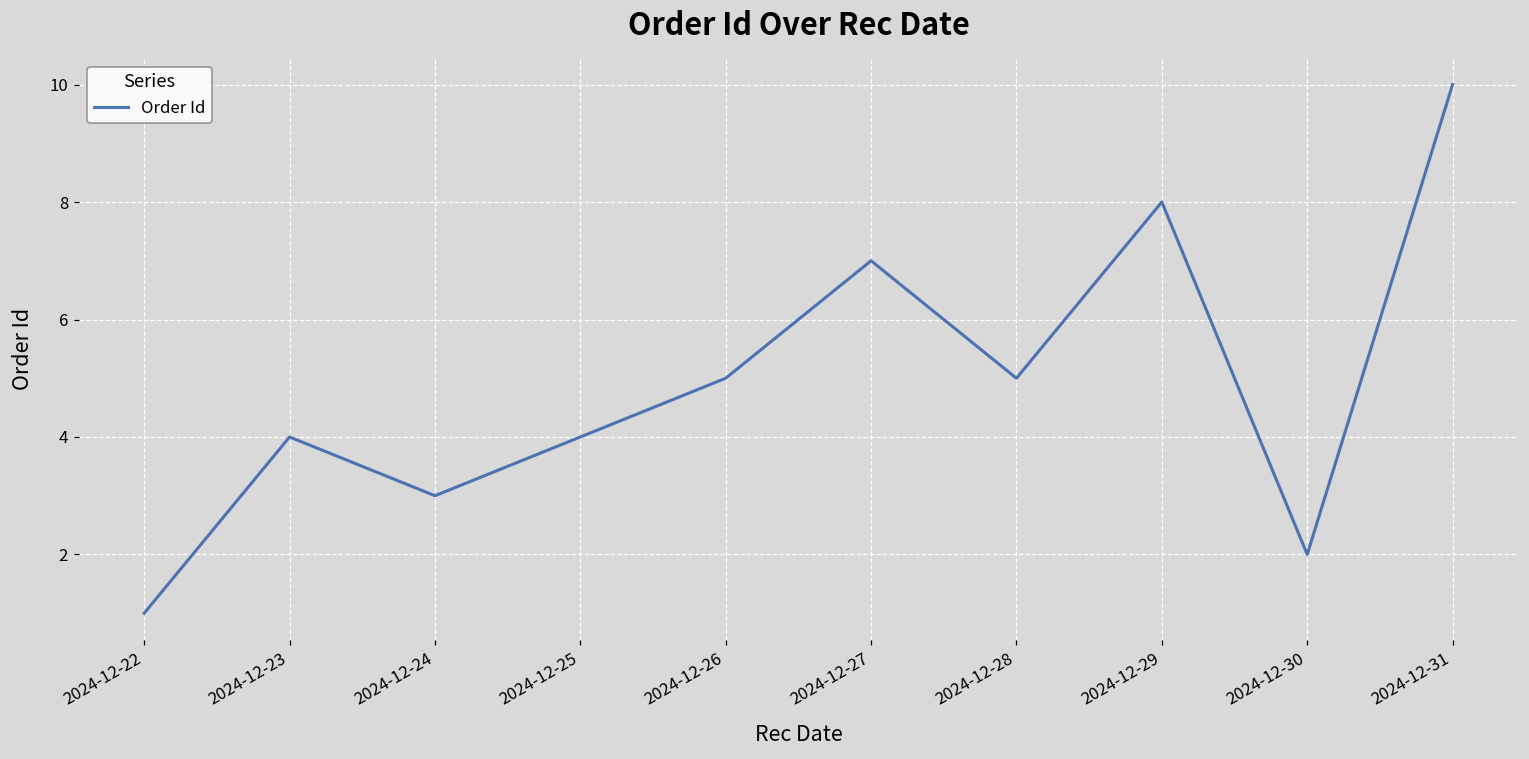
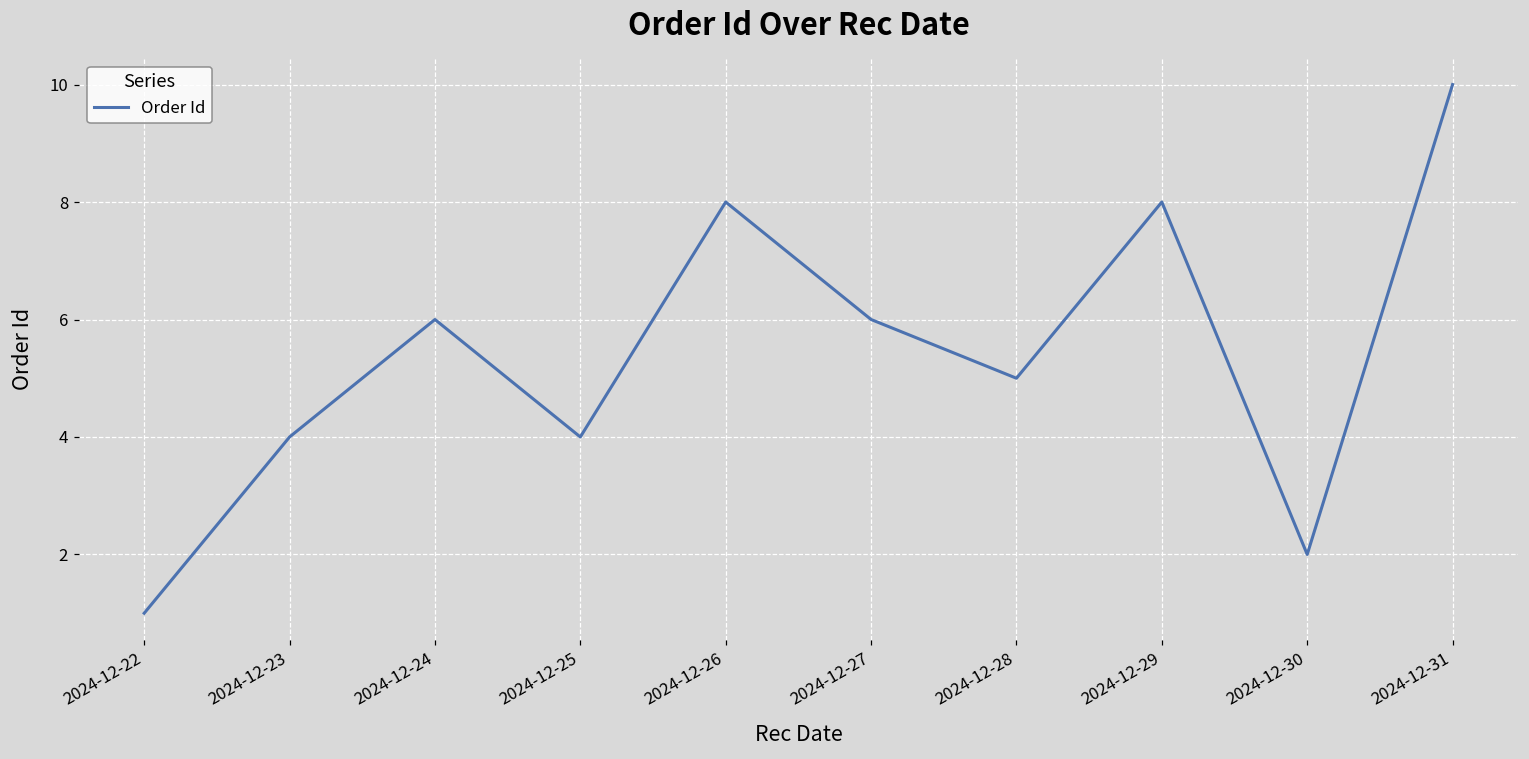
  {
    "2024-12-22": 1,
    "2024-12-23": 4,
-   "2024-12-24": 3,
+   "2024-12-24": 6,
    "2024-12-25": 4,
-   "2024-12-26": 5,
-   "2024-12-27": 7,
+   "2024-12-26": 8,
+   "2024-12-27": 6,
    "2024-12-28": 5,
    "2024-12-29": 8,
    "2024-12-30": 2,
    "2024-12-31": 10
  }
